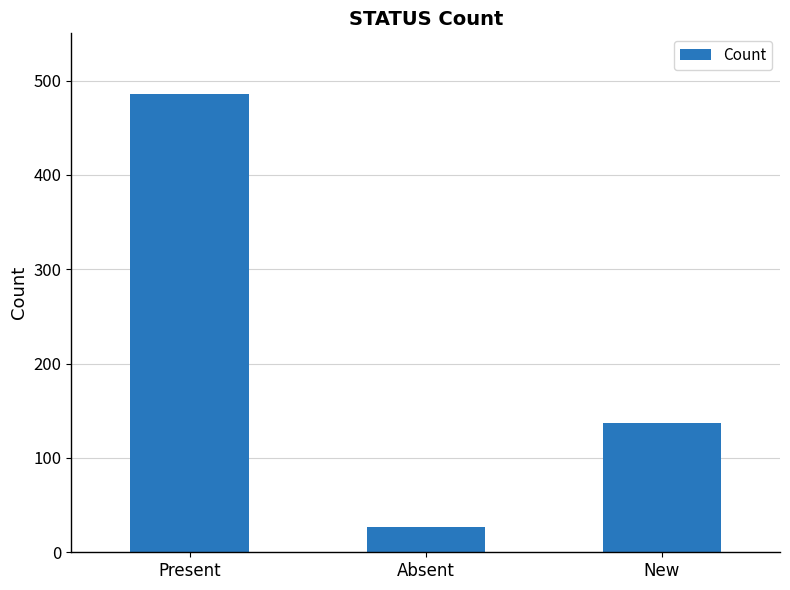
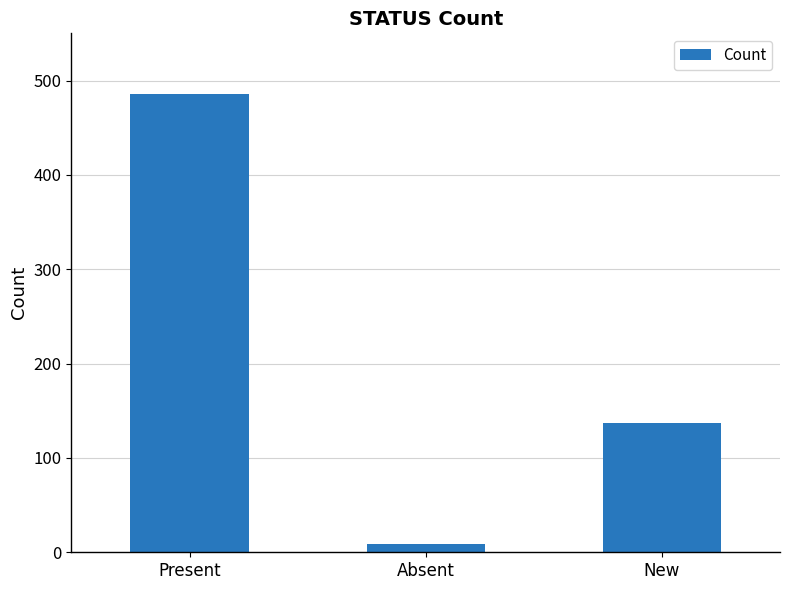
  {
    "Present": 490,
-   "Absent": 30,
+   "Absent": 10,
    "New": 140
  }
